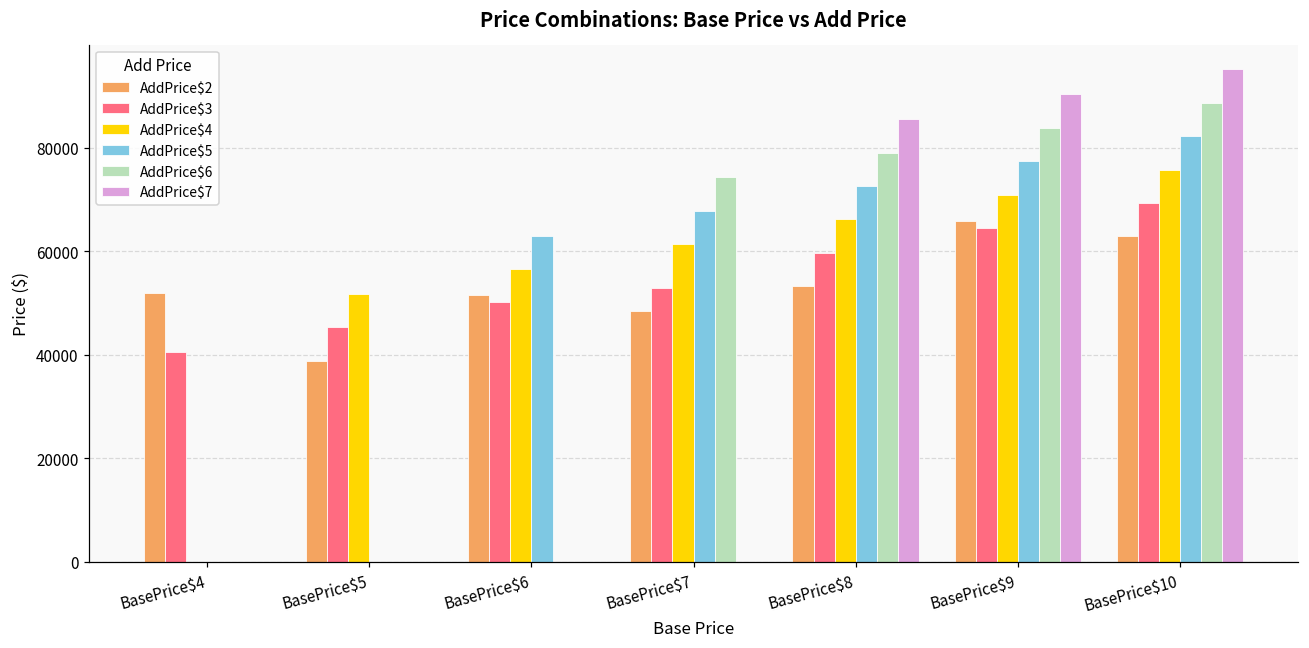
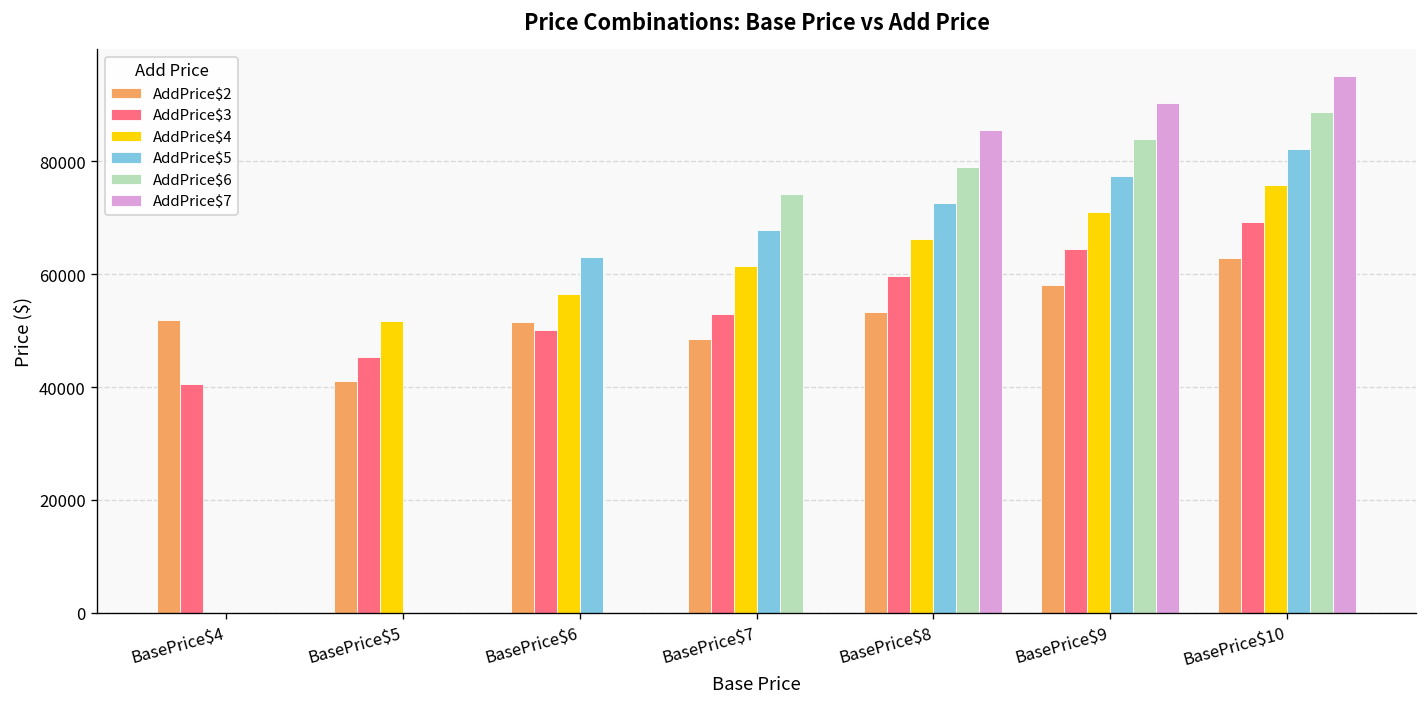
  {
    "AddPrice$2": {
      "BasePrice$4": 52000,
-     "BasePrice$5": 39000,
+     "BasePrice$5": 41000,
      "BasePrice$6": 52000,
      "BasePrice$7": 48000,
      "BasePrice$8": 53000,
-     "BasePrice$9": 66000,
+     "BasePrice$9": 58000,
      "BasePrice$10": 63000
    },
    "AddPrice$3": {
      "BasePrice$4": 40000,
      "BasePrice$5": 45000,
      "BasePrice$6": 50000,
      "BasePrice$7": 53000,
      "BasePrice$8": 60000,
      "BasePrice$9": 64000,
      "BasePrice$10": 69000
    }
  }
